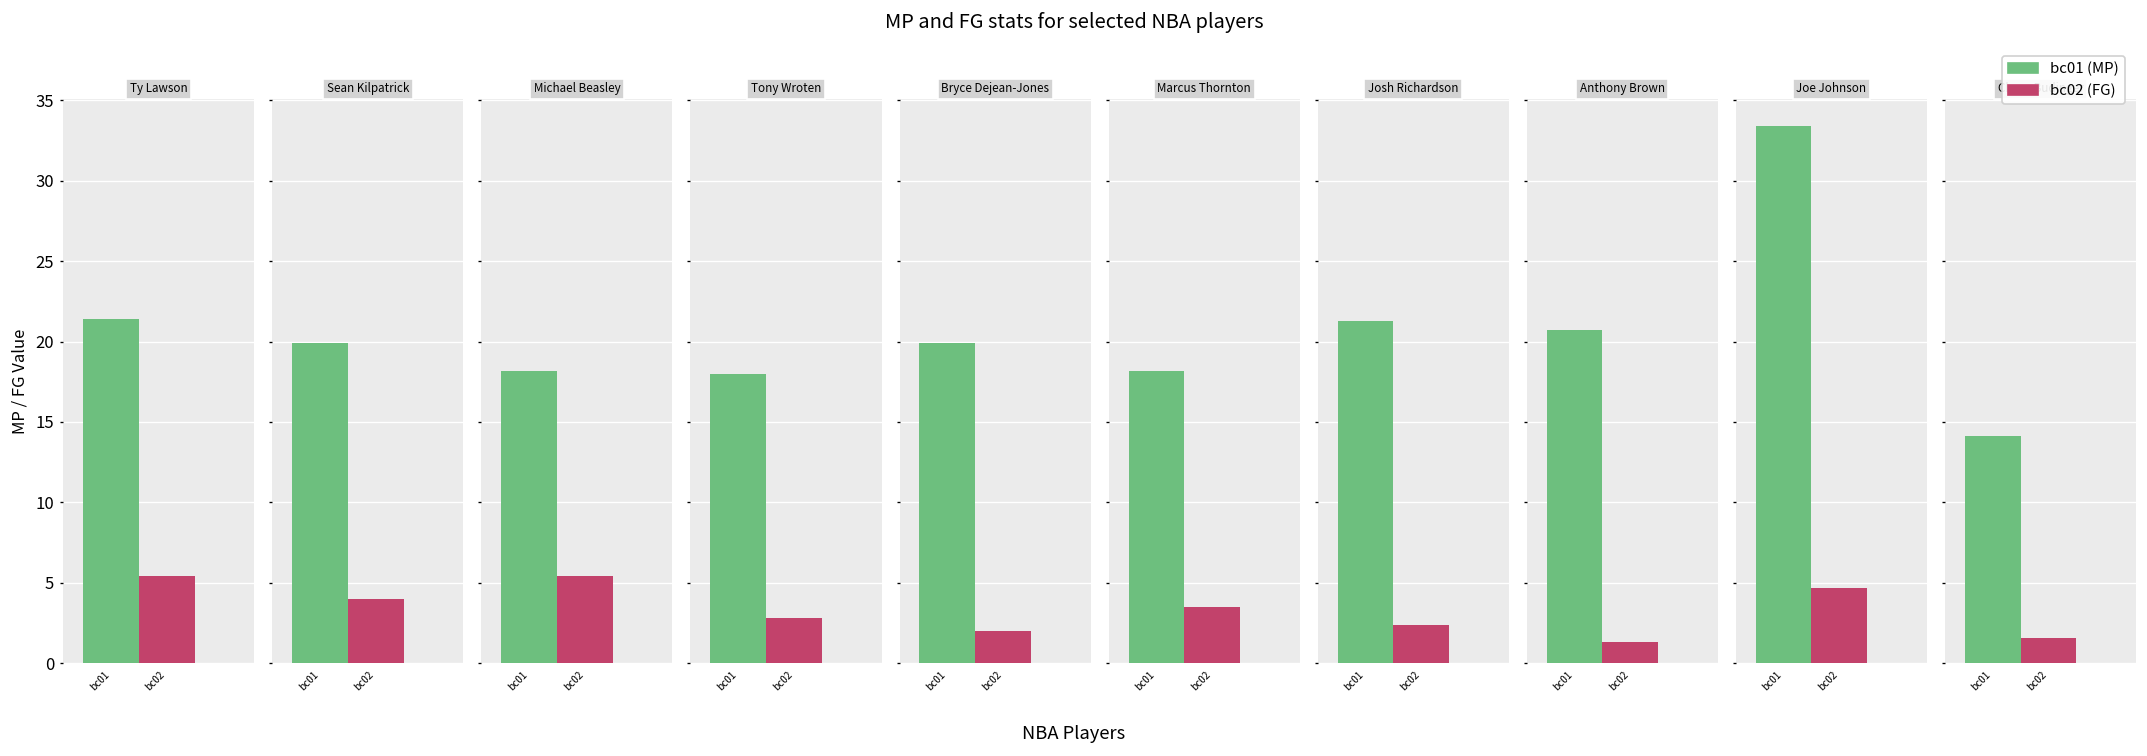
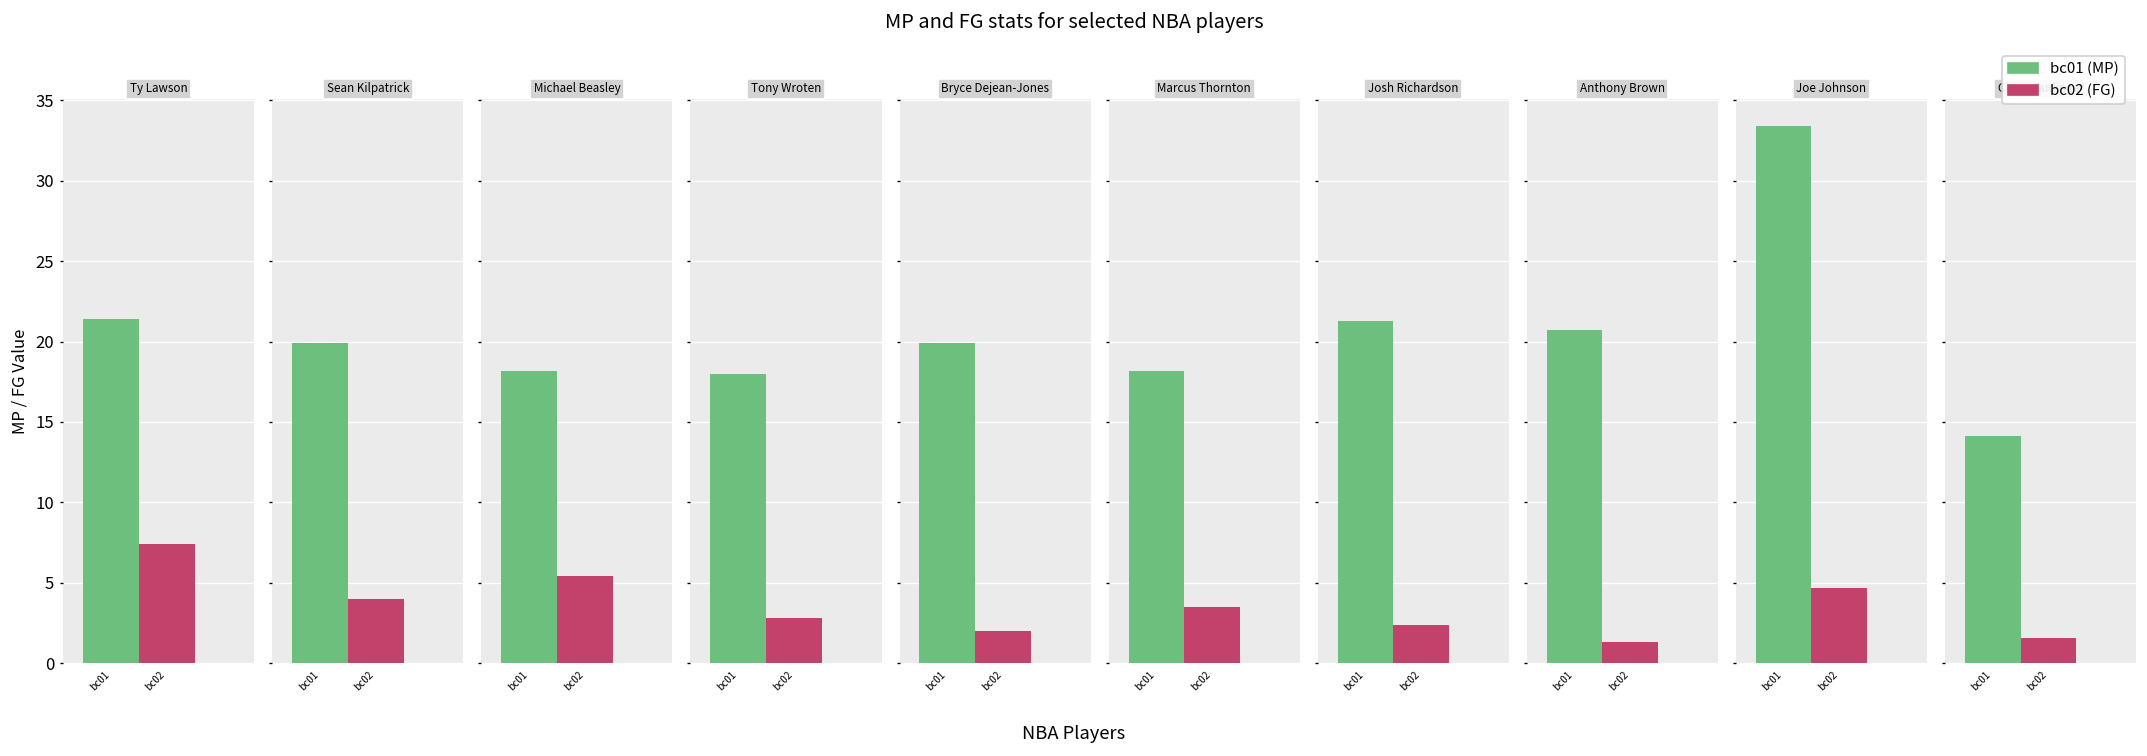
  {
    "Ty Lawson": {
      "bc01": 21.4,
-     "bc02": 5.4
+     "bc02": 7.4
    }
  }
